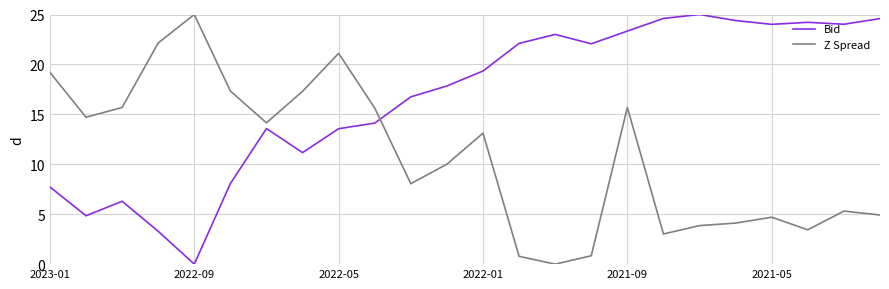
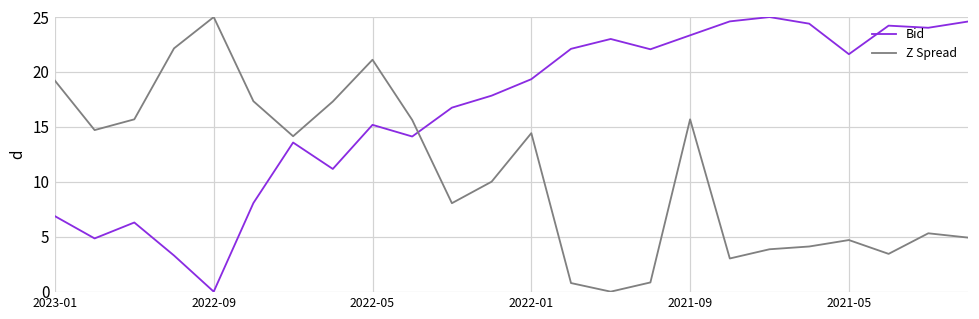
  {
    "Bid": {
-     "2023-01": 8,
+     "2023-01": 7,
      "2022-09": 0,
-     "2022-05": 14,
+     "2022-05": 15,
      "2022-01": 19,
      "2021-09": 23,
-     "2021-05": 24
+     "2021-05": 22
    },
    "Z Spread": {
      "2023-01": 19,
      "2022-09": 25,
      "2022-05": 21,
-     "2022-01": 13,
+     "2022-01": 14,
      "2021-09": 16,
      "2021-05": 5
    }
  }
